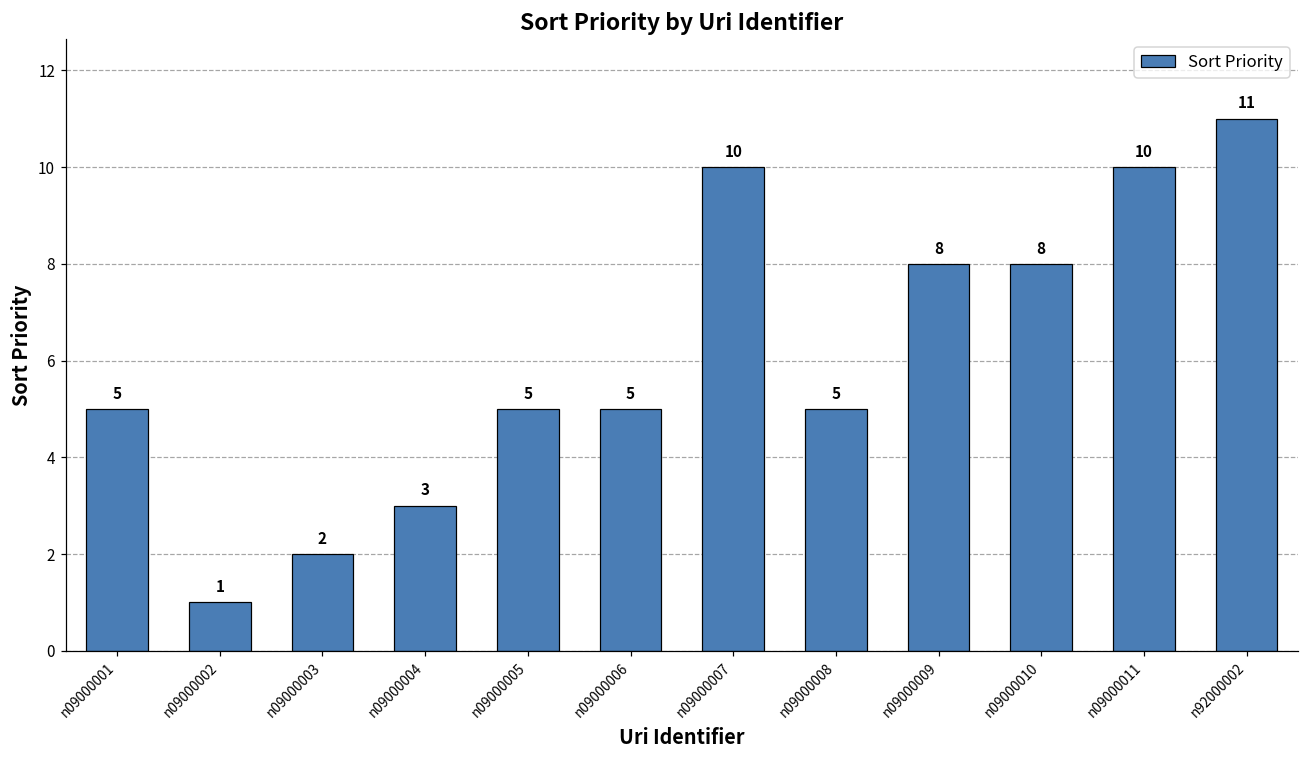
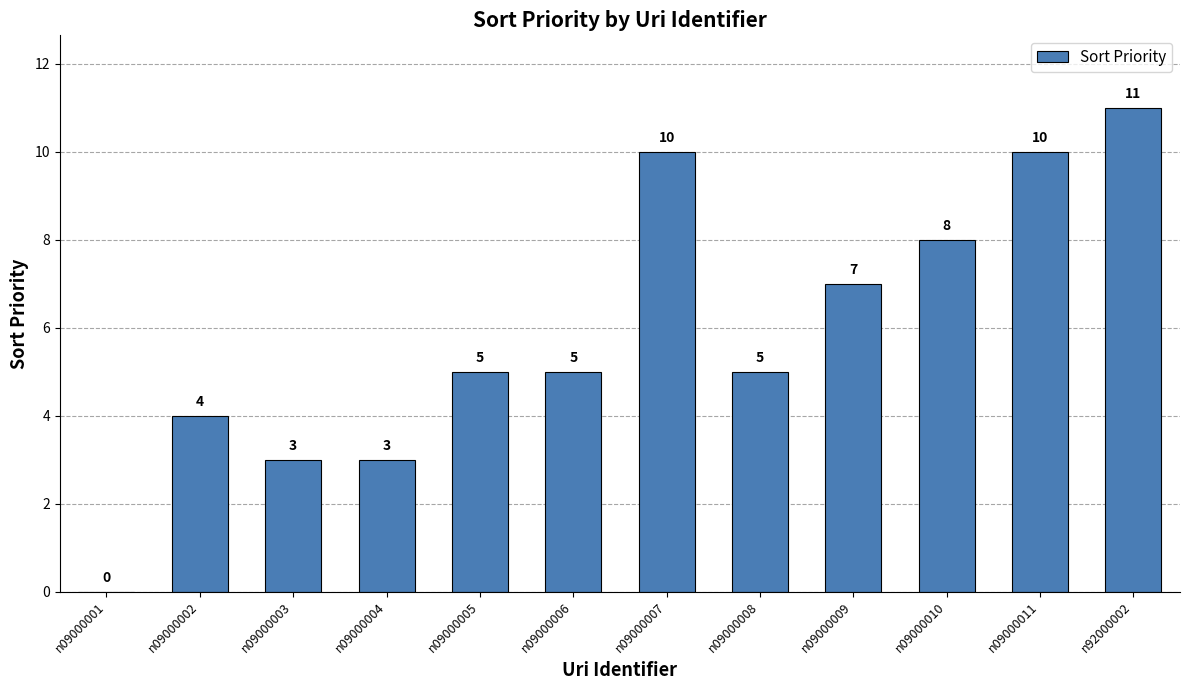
  {
-   "n09000001": 5,
-   "n09000002": 1,
-   "n09000003": 2,
+   "n09000001": 0,
+   "n09000002": 4,
+   "n09000003": 3,
    "n09000004": 3,
    "n09000005": 5,
    "n09000006": 5,
    "n09000007": 10,
    "n09000008": 5,
-   "n09000009": 8,
+   "n09000009": 7,
    "n09000010": 8,
    "n09000011": 10,
    "n92000002": 11
  }
